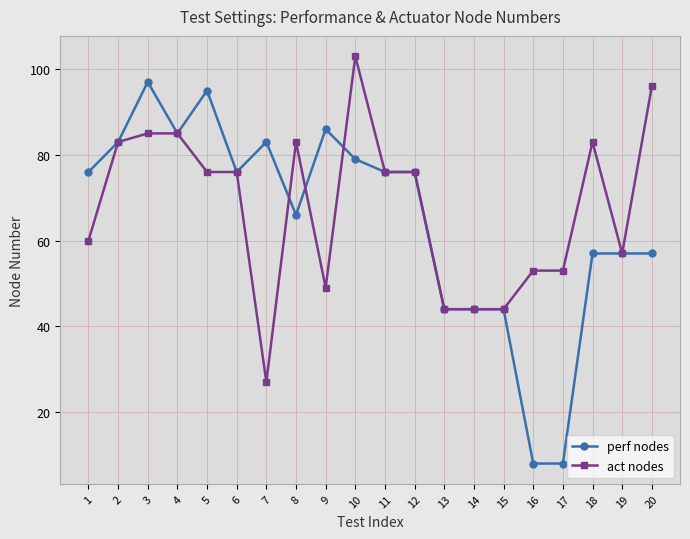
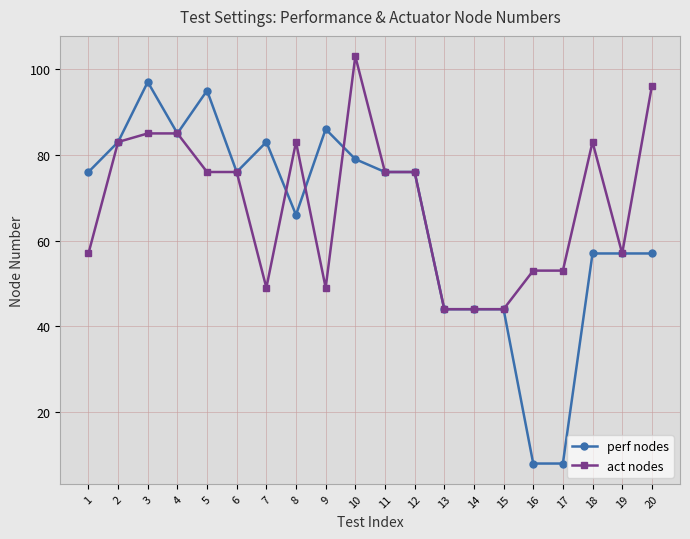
  {
    "perf nodes": {
      "1": 76,
      "3": 97,
      "5": 95,
      "7": 83,
      "8": 66,
      "9": 86,
      "10": 79,
      "16": 8,
      "17": 8,
      "18": 57,
      "20": 57
    },
    "act nodes": {
-     "1": 60,
+     "1": 57,
      "3": 85,
      "5": 76,
-     "7": 27,
+     "7": 49,
      "8": 83,
      "9": 49,
      "10": 103,
      "16": 53,
      "17": 53,
      "18": 83,
      "20": 96
    }
  }
